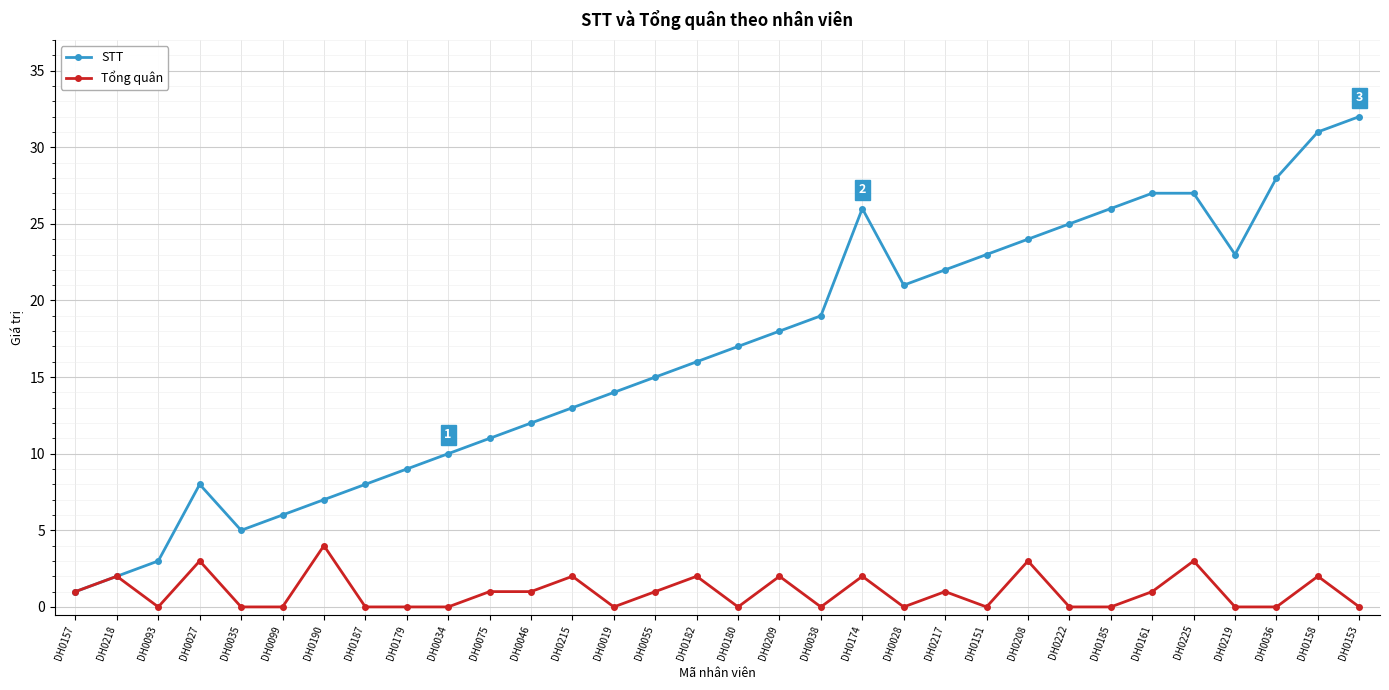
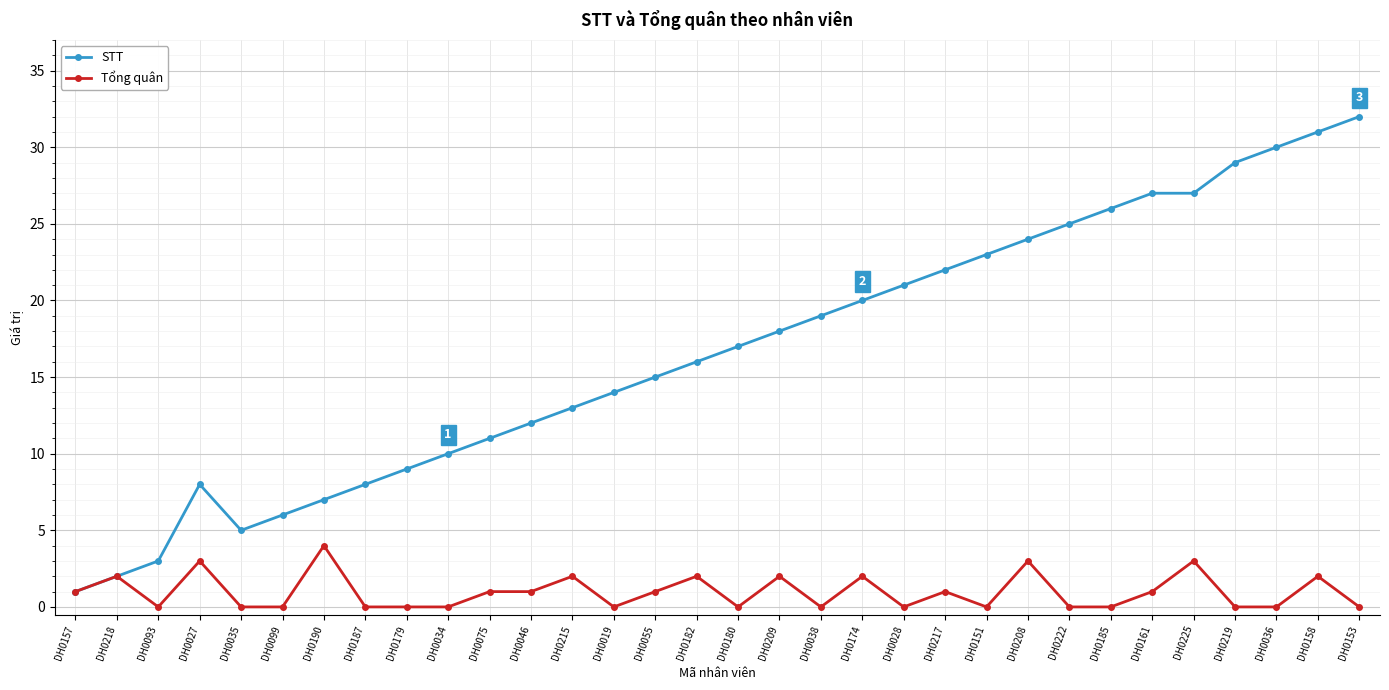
  {
    "STT": {
      "DH0093": 3,
      "DH0027": 8,
      "DH0035": 5,
      "DH0099": 6,
      "DH0190": 7,
      "DH0187": 8,
      "DH0179": 9,
      "DH0075": 11,
      "DH0046": 12,
      "DH0215": 13,
      "DH0019": 14,
      "DH0055": 15,
      "DH0182": 16,
      "DH0180": 17,
      "DH0209": 18,
      "DH0038": 19,
-     "DH0174": 26,
+     "DH0174": 20,
      "DH0028": 21,
      "DH0217": 22,
      "DH0151": 23,
      "DH0208": 24,
      "DH0222": 25,
      "DH0185": 26,
      "DH0161": 27,
      "DH0225": 27,
-     "DH0219": 23,
-     "DH0036": 28,
+     "DH0219": 29,
+     "DH0036": 30,
      "DH0158": 31
    },
    "Tổng quân": {
      "DH0093": 0,
      "DH0027": 3,
      "DH0035": 0,
      "DH0099": 0,
      "DH0190": 4,
      "DH0187": 0,
      "DH0179": 0,
      "DH0034": 0,
      "DH0075": 1,
      "DH0046": 1,
      "DH0215": 2,
      "DH0019": 0,
      "DH0055": 1,
      "DH0182": 2,
      "DH0180": 0,
      "DH0209": 2,
      "DH0038": 0,
      "DH0174": 2,
      "DH0028": 0,
      "DH0217": 1,
      "DH0151": 0,
      "DH0208": 3,
      "DH0222": 0,
      "DH0185": 0,
      "DH0161": 1,
      "DH0225": 3,
      "DH0219": 0,
      "DH0036": 0,
      "DH0158": 2,
      "DH0153": 0
    }
  }
